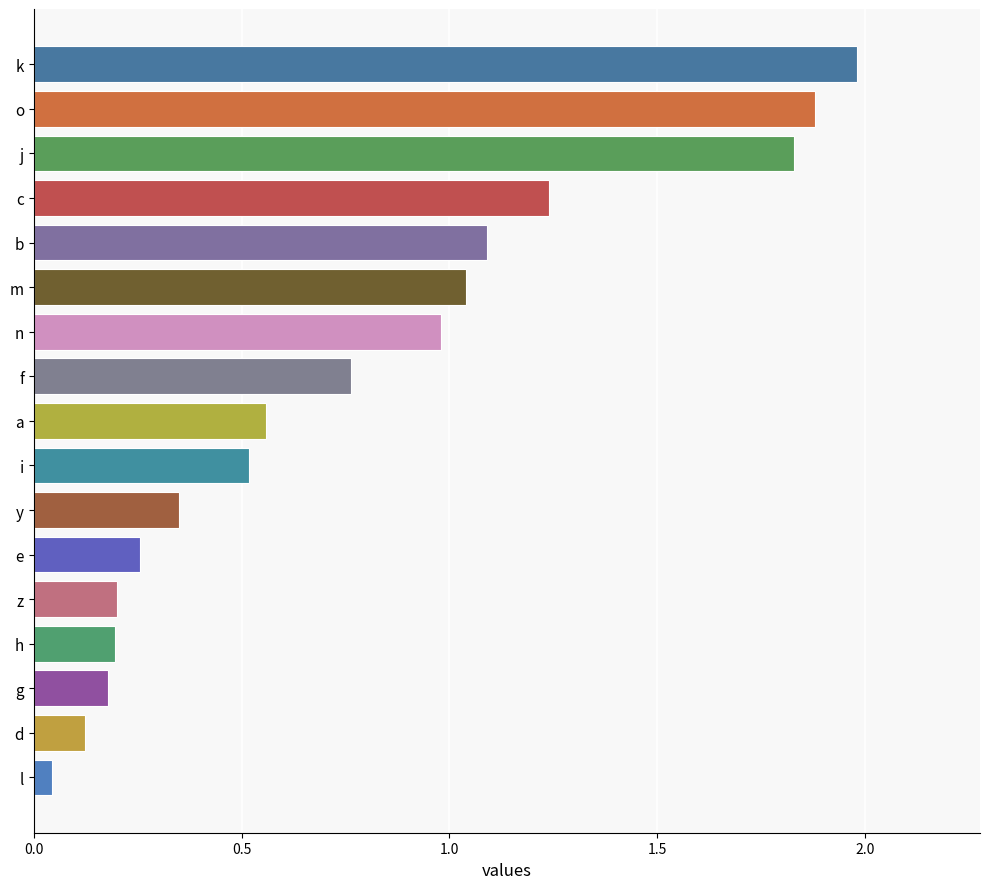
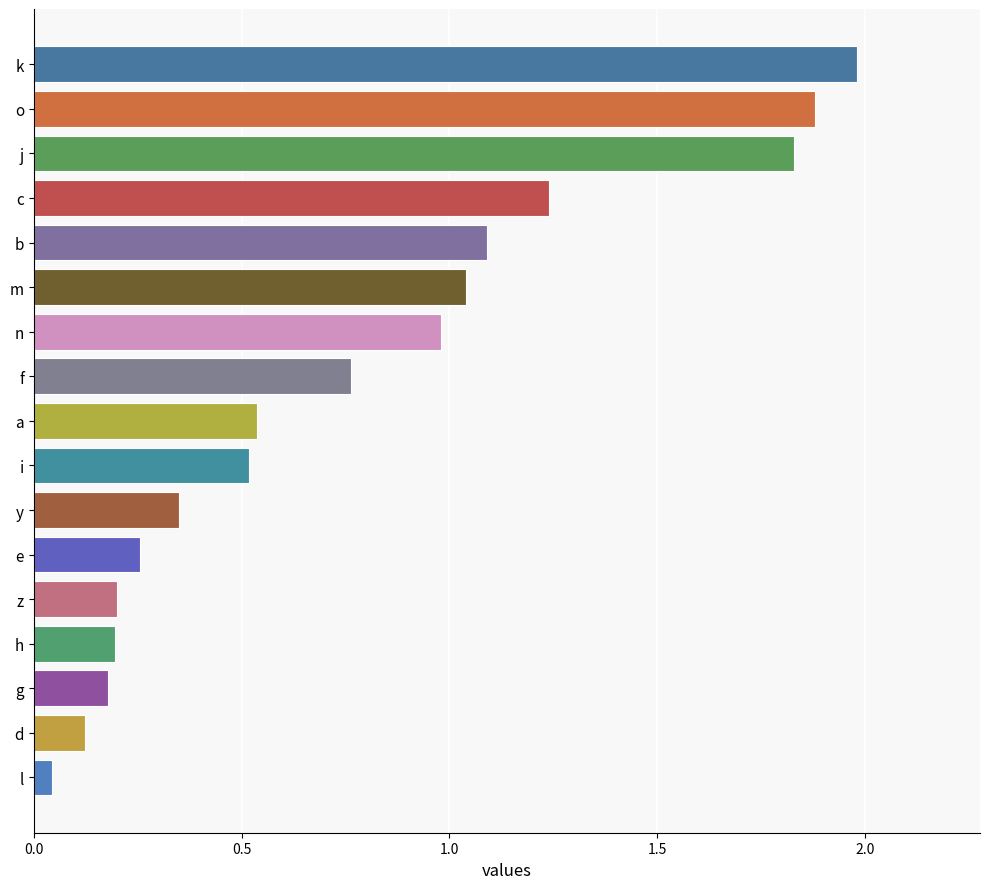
  {
    "k": 1.98,
    "o": 1.88,
    "j": 1.83,
    "c": 1.24,
    "b": 1.09,
    "m": 1.04,
    "n": 0.98,
    "f": 0.76,
-   "a": 0.56,
+   "a": 0.54,
    "i": 0.52,
    "y": 0.35,
    "e": 0.26,
    "z": 0.20,
    "h": 0.20,
    "g": 0.18,
    "d": 0.12,
    "l": 0.04
  }
